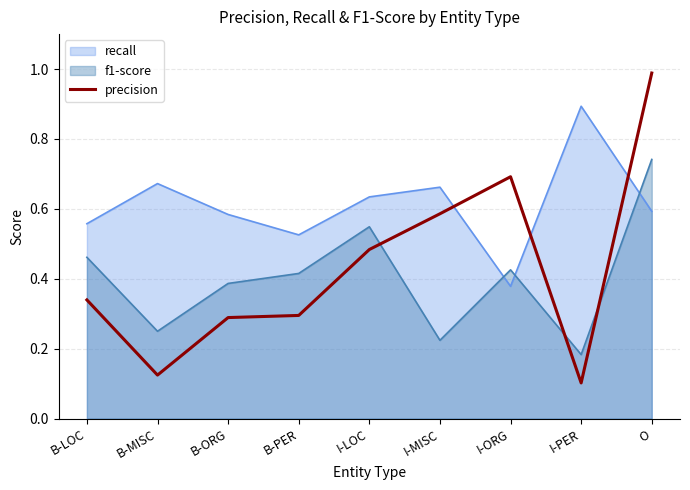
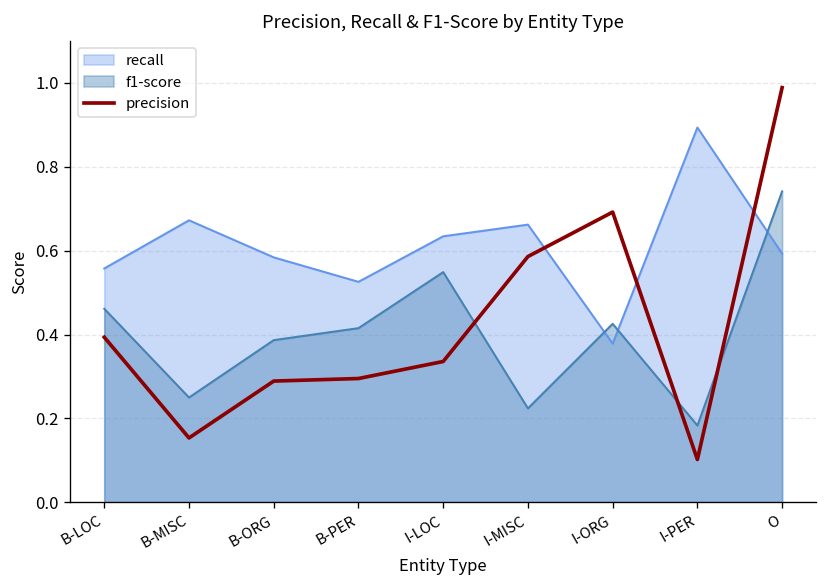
  {
    "precision": {
-     "B-LOC": 0.34,
-     "B-MISC": 0.12,
+     "B-LOC": 0.39,
+     "B-MISC": 0.15,
      "B-ORG": 0.29,
      "B-PER": 0.30,
-     "I-LOC": 0.48,
+     "I-LOC": 0.34,
      "I-MISC": 0.59,
      "I-ORG": 0.69,
      "I-PER": 0.10,
      "O": 0.99
    }
  }
